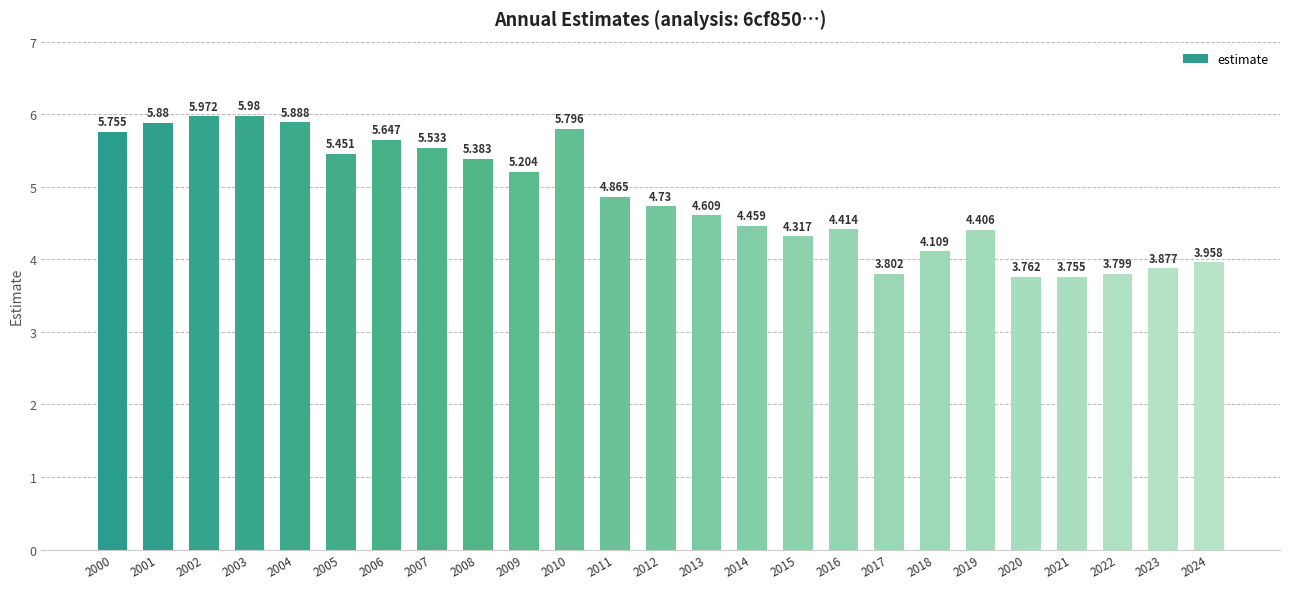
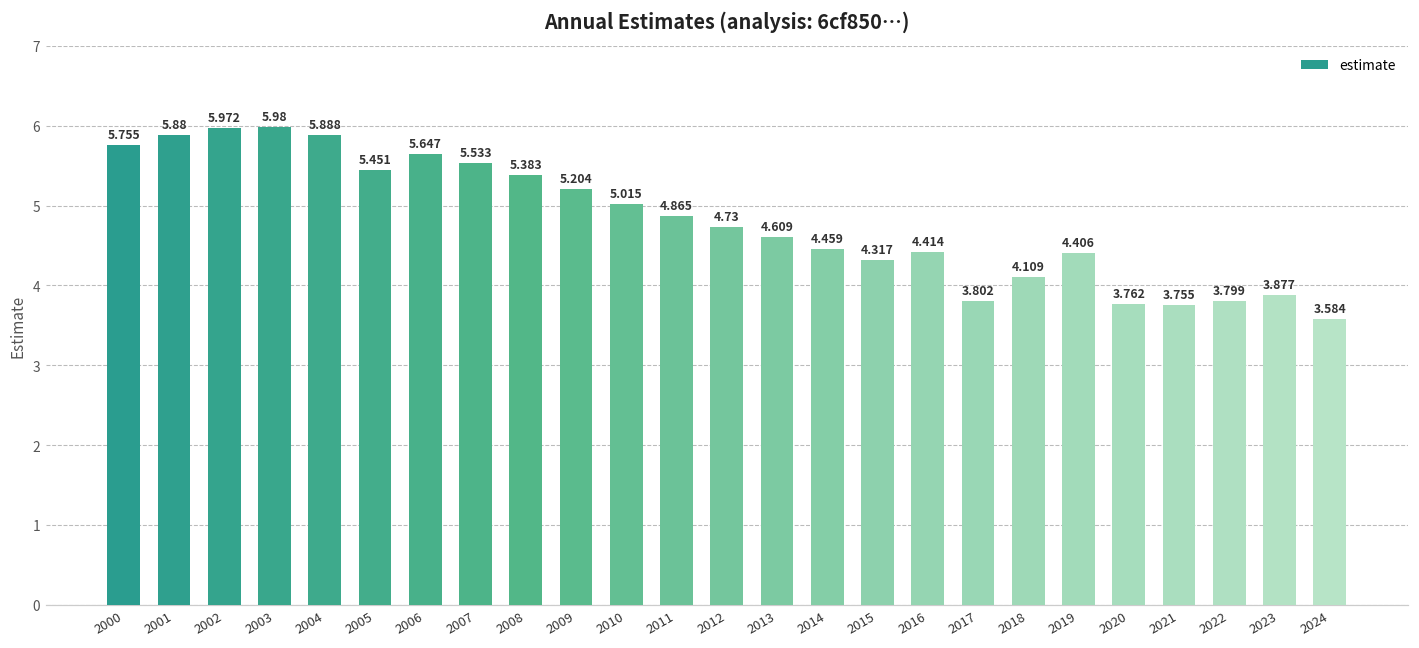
  {
    "2000": 5.755,
    "2001": 5.88,
    "2002": 5.972,
    "2003": 5.98,
    "2004": 5.888,
    "2005": 5.451,
    "2006": 5.647,
    "2007": 5.533,
    "2008": 5.383,
    "2009": 5.204,
-   "2010": 5.796,
+   "2010": 5.015,
    "2011": 4.865,
    "2012": 4.73,
    "2013": 4.609,
    "2014": 4.459,
    "2015": 4.317,
    "2016": 4.414,
    "2017": 3.802,
    "2018": 4.109,
    "2019": 4.406,
    "2020": 3.762,
    "2021": 3.755,
    "2022": 3.799,
    "2023": 3.877,
-   "2024": 3.958
+   "2024": 3.584
  }
